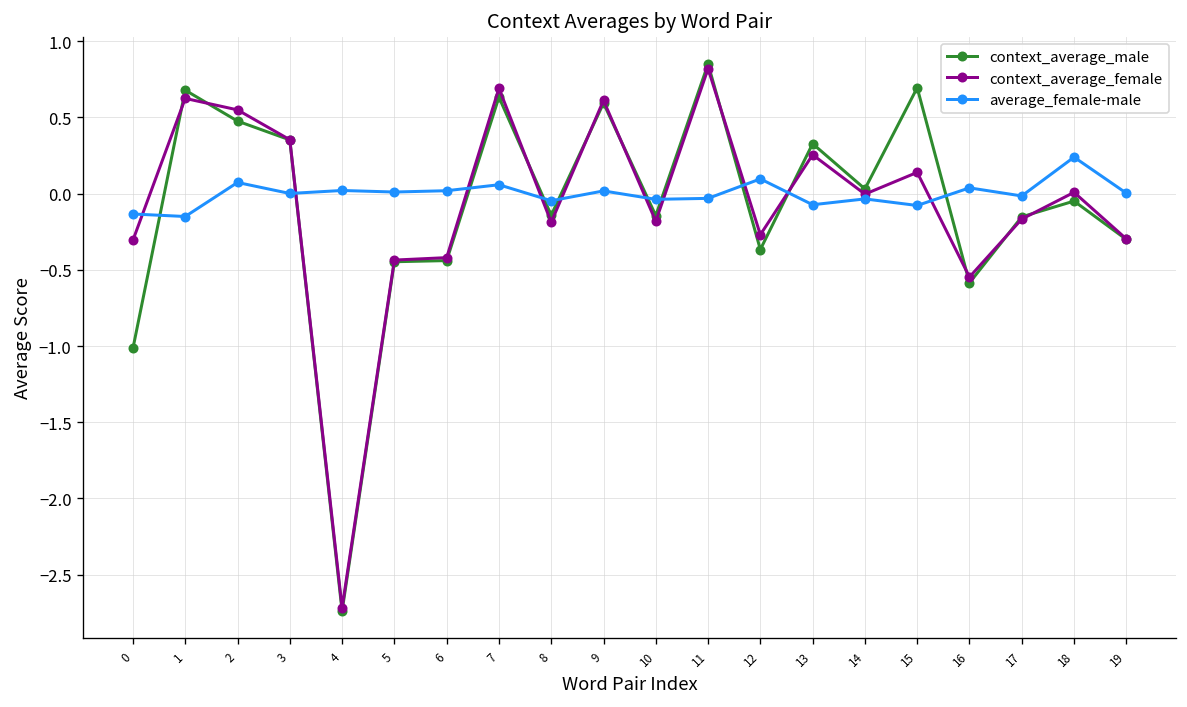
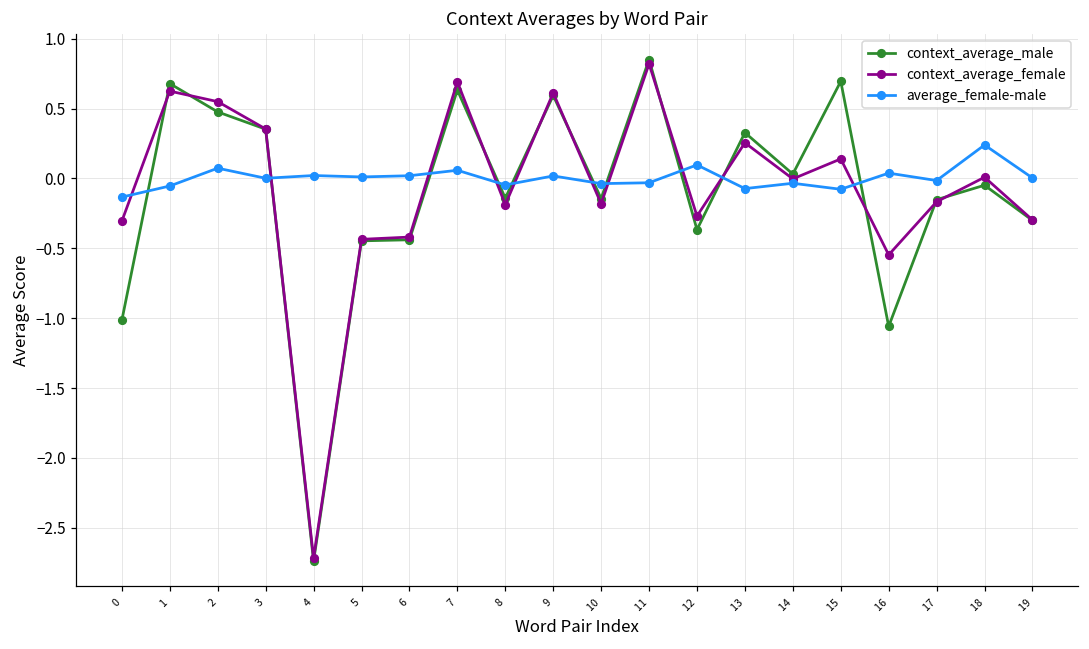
  {
    "context_average_male": {
      "0": -1.01,
      "1": 0.68,
      "2": 0.48,
      "4": -2.74,
      "7": 0.63,
      "8": -0.14,
      "10": -0.14,
      "11": 0.85,
      "12": -0.37,
      "13": 0.33,
      "14": 0.03,
      "15": 0.70,
-     "16": -0.59,
+     "16": -1.06,
      "18": -0.05
    },
    "context_average_female": {
      "0": -0.31,
      "1": 0.63,
      "2": 0.55,
      "4": -2.72,
      "7": 0.69,
      "8": -0.19,
      "10": -0.18,
      "11": 0.82,
      "12": -0.27,
      "13": 0.26,
      "14": 0.00,
      "15": 0.14,
      "16": -0.55,
      "18": 0.01
    },
    "average_female-male": {
      "0": -0.13,
-     "1": -0.15,
+     "1": -0.05,
      "2": 0.07,
      "3": 0.00,
      "4": 0.02,
      "5": 0.01,
      "6": 0.02,
      "7": 0.06,
      "8": -0.05,
      "9": 0.02,
      "10": -0.04,
      "11": -0.03,
      "12": 0.10,
      "13": -0.07,
      "14": -0.03,
      "15": -0.08,
      "16": 0.04,
      "17": -0.01,
      "18": 0.24,
      "19": 0.00
    }
  }
